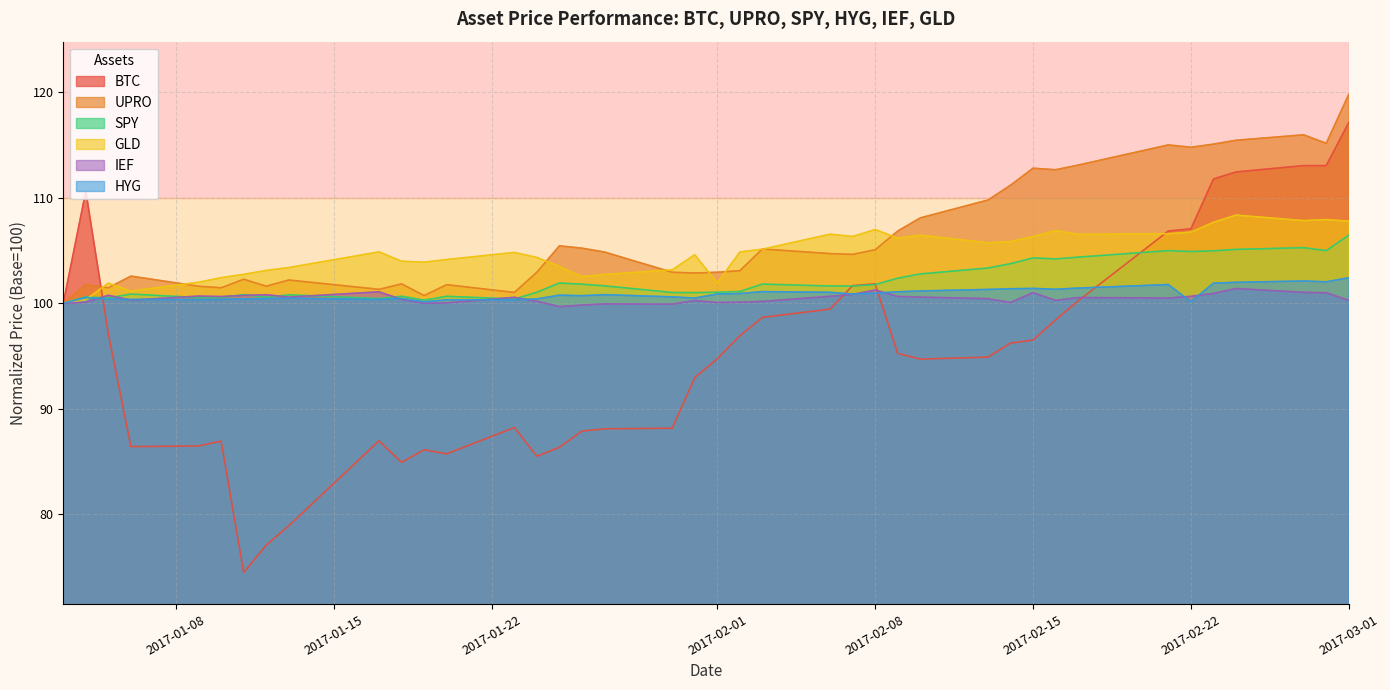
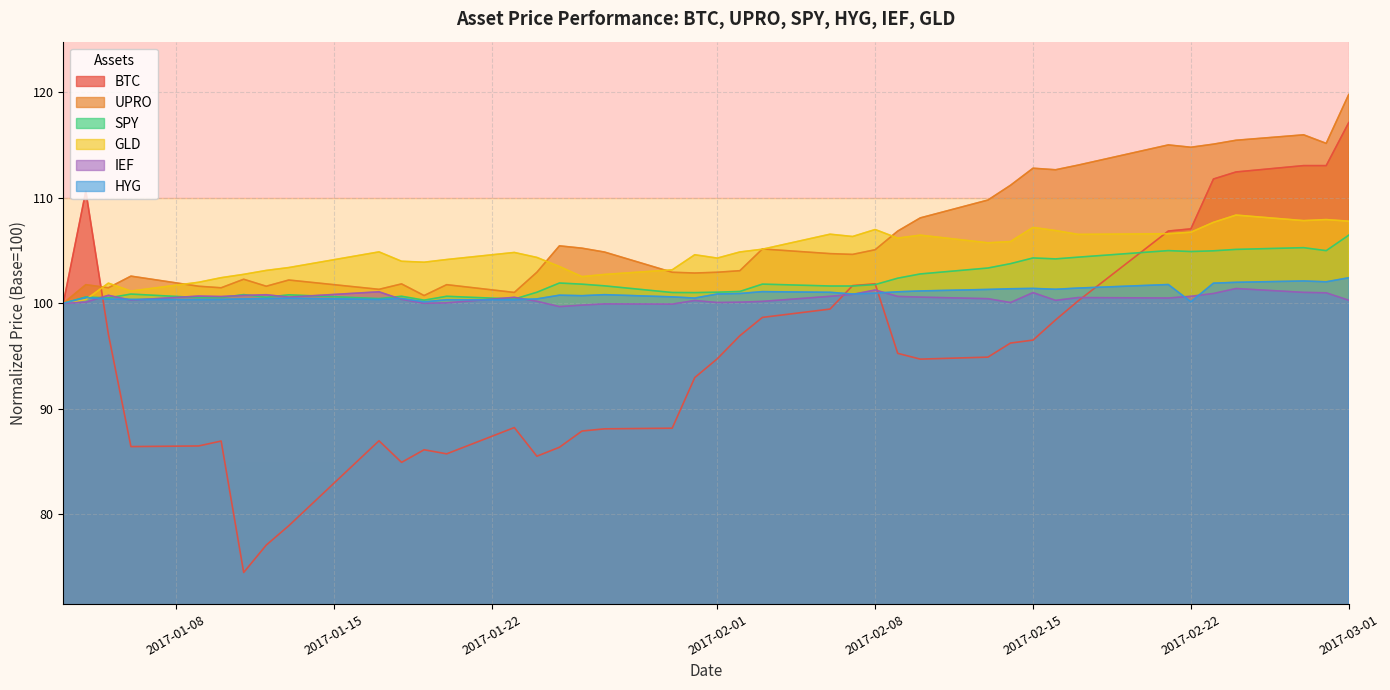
  {
    "SPY": {
      "2017-02-15": 104.3,
      "2017-02-22": 104.9,
      "2017-03-01": 106.5
    },
    "GLD": {
-     "2017-02-01": 101.9,
+     "2017-02-01": 104.3,
      "2017-02-08": 107.0,
-     "2017-02-15": 106.3,
+     "2017-02-15": 107.2,
      "2017-02-22": 106.7,
      "2017-03-01": 107.8
    },
    "IEF": {
      "2017-02-01": 100.1,
      "2017-02-08": 101.3,
      "2017-02-15": 101.0,
      "2017-02-22": 100.7,
      "2017-03-01": 100.3
    },
    "HYG": {
      "2017-02-08": 101.0,
      "2017-02-15": 101.4,
      "2017-02-22": 100.1,
      "2017-03-01": 102.4
    }
  }
